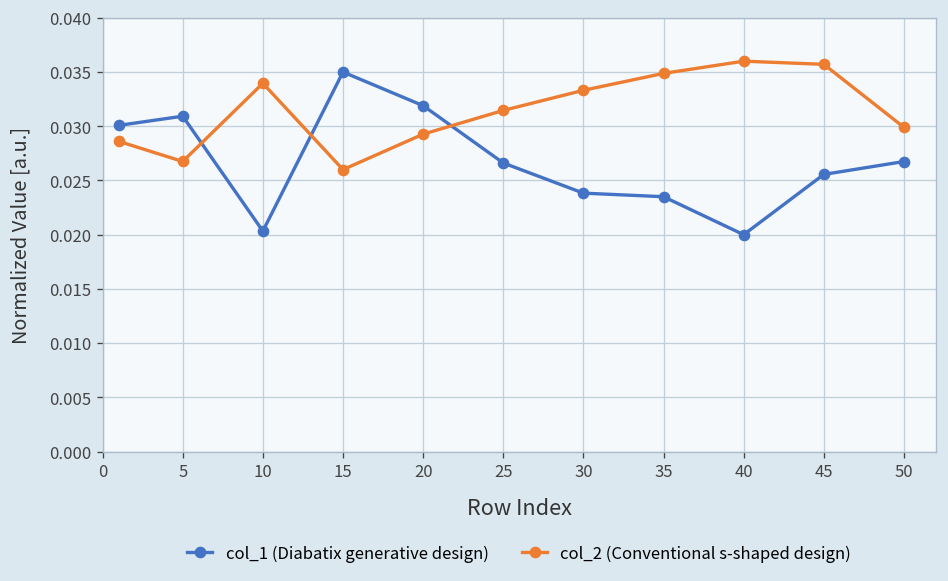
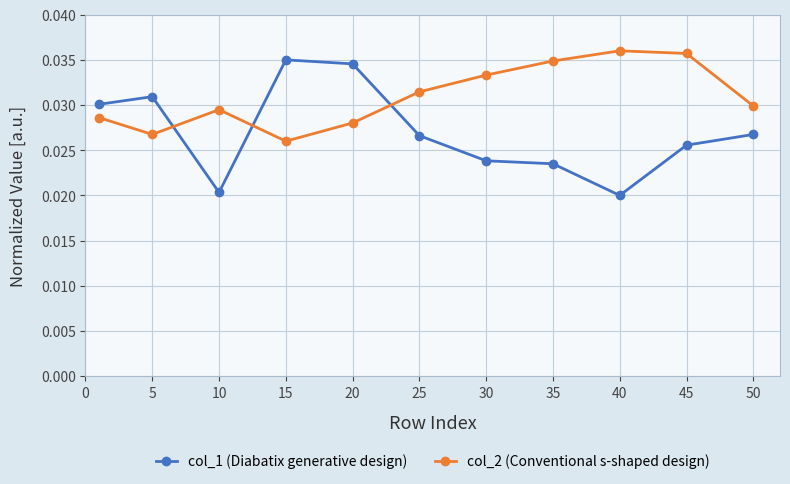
  {
    "col_1 (Diabatix generative design)": {
      "5": 0.031,
      "10": 0.020,
      "15": 0.035,
-     "20": 0.032,
+     "20": 0.035,
      "25": 0.027,
      "30": 0.024,
      "35": 0.024,
      "40": 0.020,
      "45": 0.026,
      "50": 0.027
    },
    "col_2 (Conventional s-shaped design)": {
      "5": 0.027,
-     "10": 0.034,
+     "10": 0.029,
      "15": 0.026,
-     "20": 0.029,
+     "20": 0.028,
      "25": 0.031,
      "30": 0.033,
      "35": 0.035,
      "40": 0.036,
      "45": 0.036,
      "50": 0.030
    }
  }
